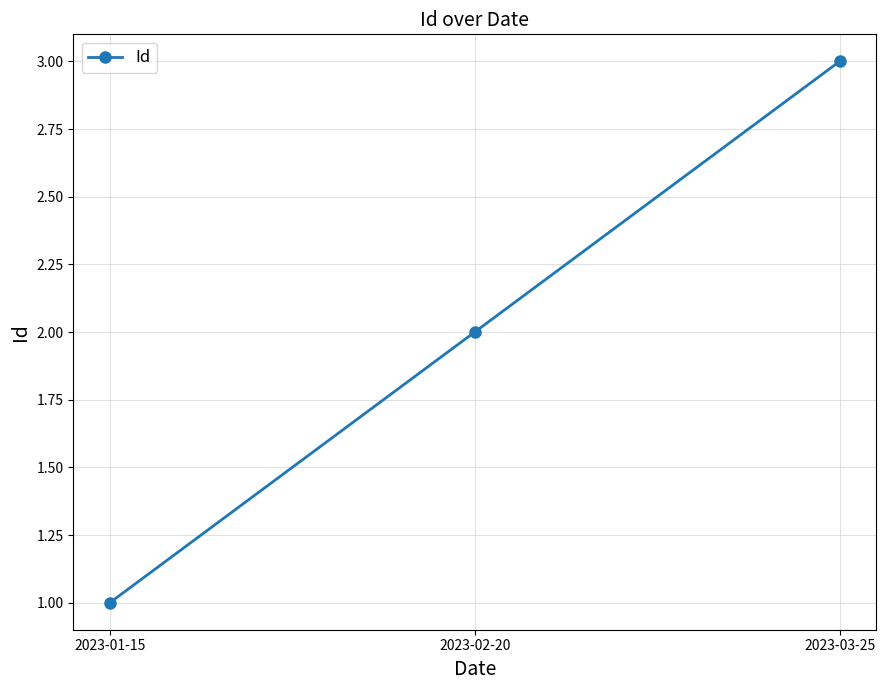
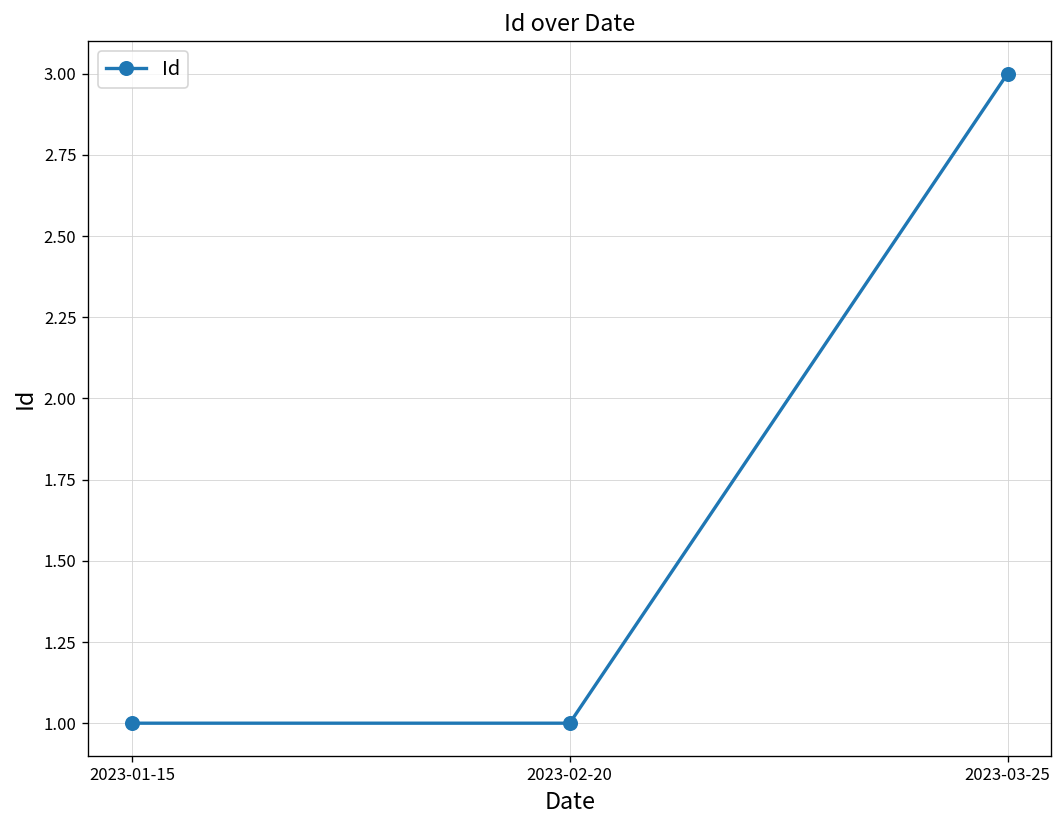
  {
    "2023-01-15": 1,
-   "2023-02-20": 2,
+   "2023-02-20": 1,
    "2023-03-25": 3
  }
